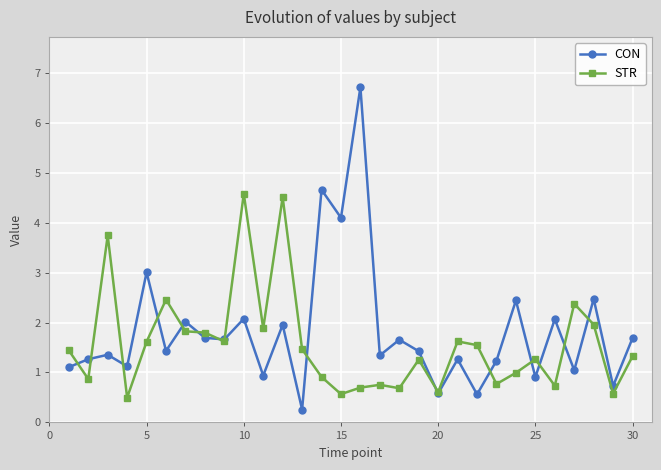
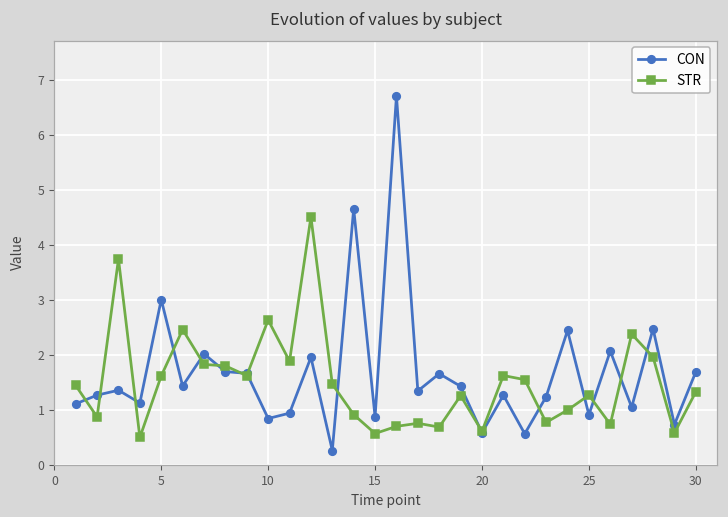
  {
    "CON": {
      "5": 3.0,
-     "10": 2.1,
-     "15": 4.1,
+     "10": 0.8,
+     "15": 0.9,
      "25": 0.9,
      "30": 1.7
    },
    "STR": {
      "5": 1.6,
-     "10": 4.6,
+     "10": 2.6,
      "15": 0.6,
      "25": 1.3,
      "30": 1.3
    }
  }
